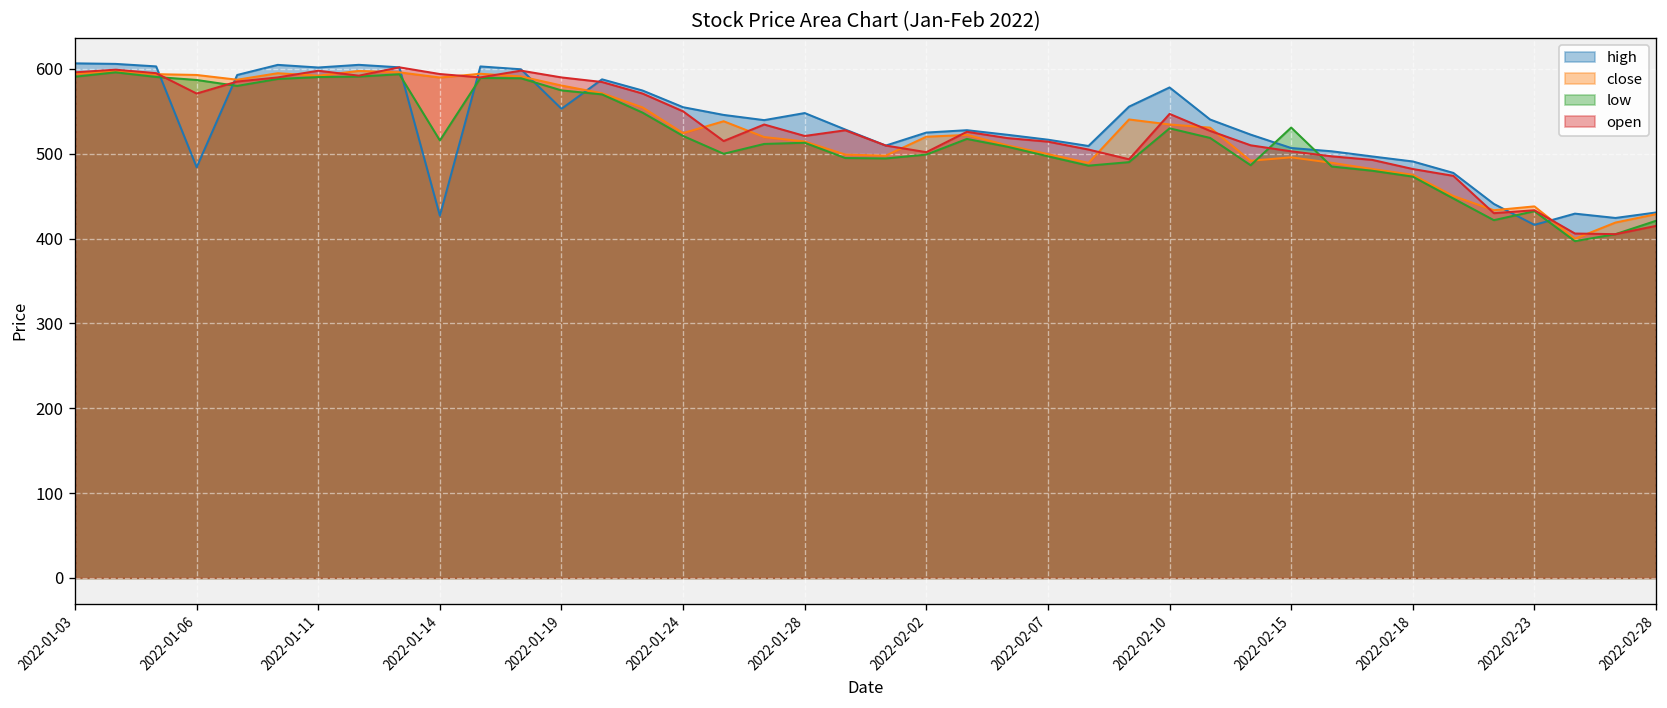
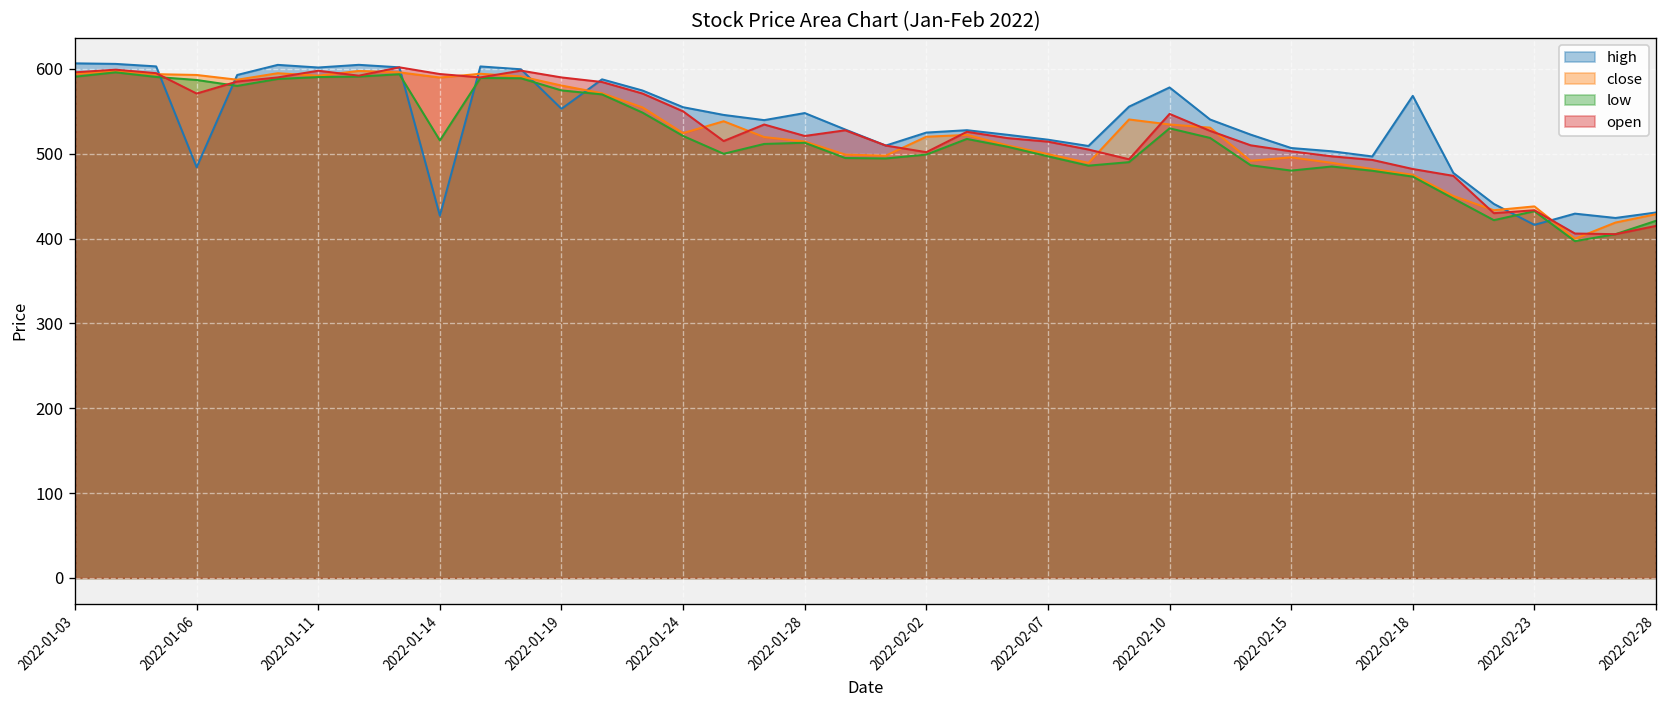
  {
    "high": {
      "2022-01-03": 610,
      "2022-01-06": 480,
      "2022-01-11": 600,
      "2022-01-14": 430,
      "2022-01-19": 550,
      "2022-01-24": 550,
      "2022-01-28": 550,
      "2022-02-02": 530,
      "2022-02-10": 580,
      "2022-02-15": 510,
-     "2022-02-18": 490,
+     "2022-02-18": 570,
      "2022-02-23": 420
    },
    "low": {
      "2022-01-06": 590,
      "2022-01-14": 520,
      "2022-01-19": 570,
      "2022-02-10": 530,
-     "2022-02-15": 530,
+     "2022-02-15": 480,
      "2022-02-28": 420
    }
  }
